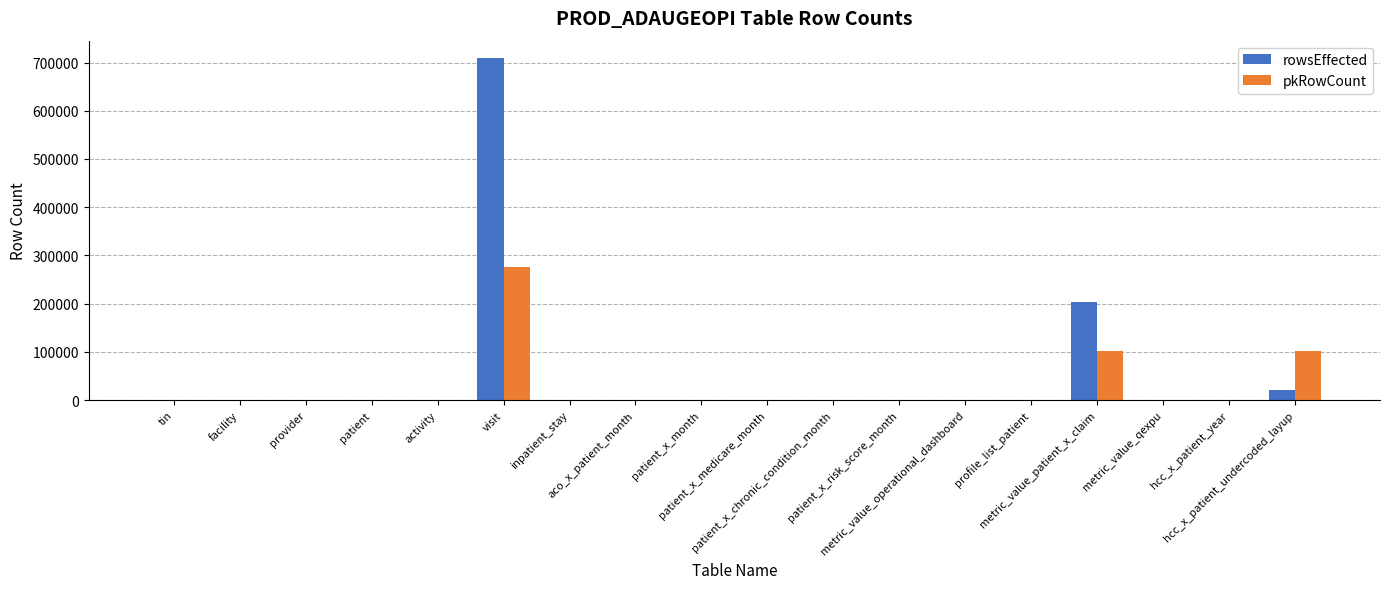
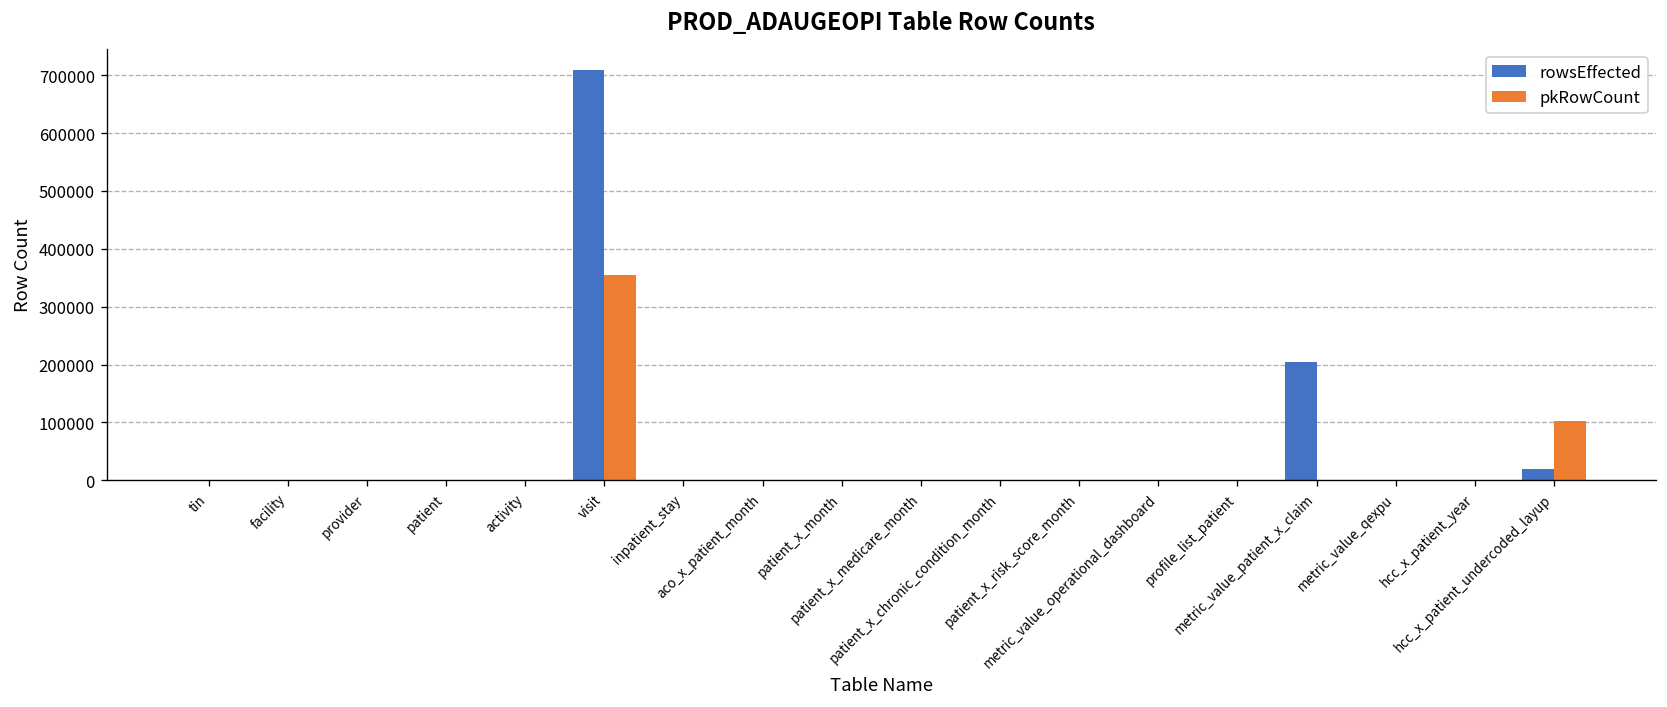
  {
    "rowsEffected": {
      "tin": 0,
      "facility": 0,
      "provider": 0,
      "patient": 0,
      "activity": 0,
      "visit": 710000,
      "inpatient_stay": 0,
      "aco_x_patient_month": 0,
      "patient_x_month": 0,
      "patient_x_medicare_month": 0,
      "patient_x_chronic_condition_month": 0,
      "patient_x_risk_score_month": 0,
      "metric_value_operational_dashboard": 0,
      "profile_list_patient": 0,
      "metric_value_patient_x_claim": 200000,
      "metric_value_qexpu": 0,
      "hcc_x_patient_year": 0,
      "hcc_x_patient_undercoded_layup": 20000
    },
    "pkRowCount": {
      "tin": 0,
      "facility": 0,
      "provider": 0,
      "patient": 0,
      "activity": 0,
-     "visit": 280000,
+     "visit": 350000,
      "inpatient_stay": 0,
      "aco_x_patient_month": 0,
      "patient_x_month": 0,
      "patient_x_medicare_month": 0,
      "patient_x_chronic_condition_month": 0,
      "patient_x_risk_score_month": 0,
      "metric_value_operational_dashboard": 0,
      "profile_list_patient": 0,
-     "metric_value_patient_x_claim": 100000,
+     "metric_value_patient_x_claim": 0,
      "metric_value_qexpu": 0,
      "hcc_x_patient_year": 0,
      "hcc_x_patient_undercoded_layup": 100000
    }
  }
